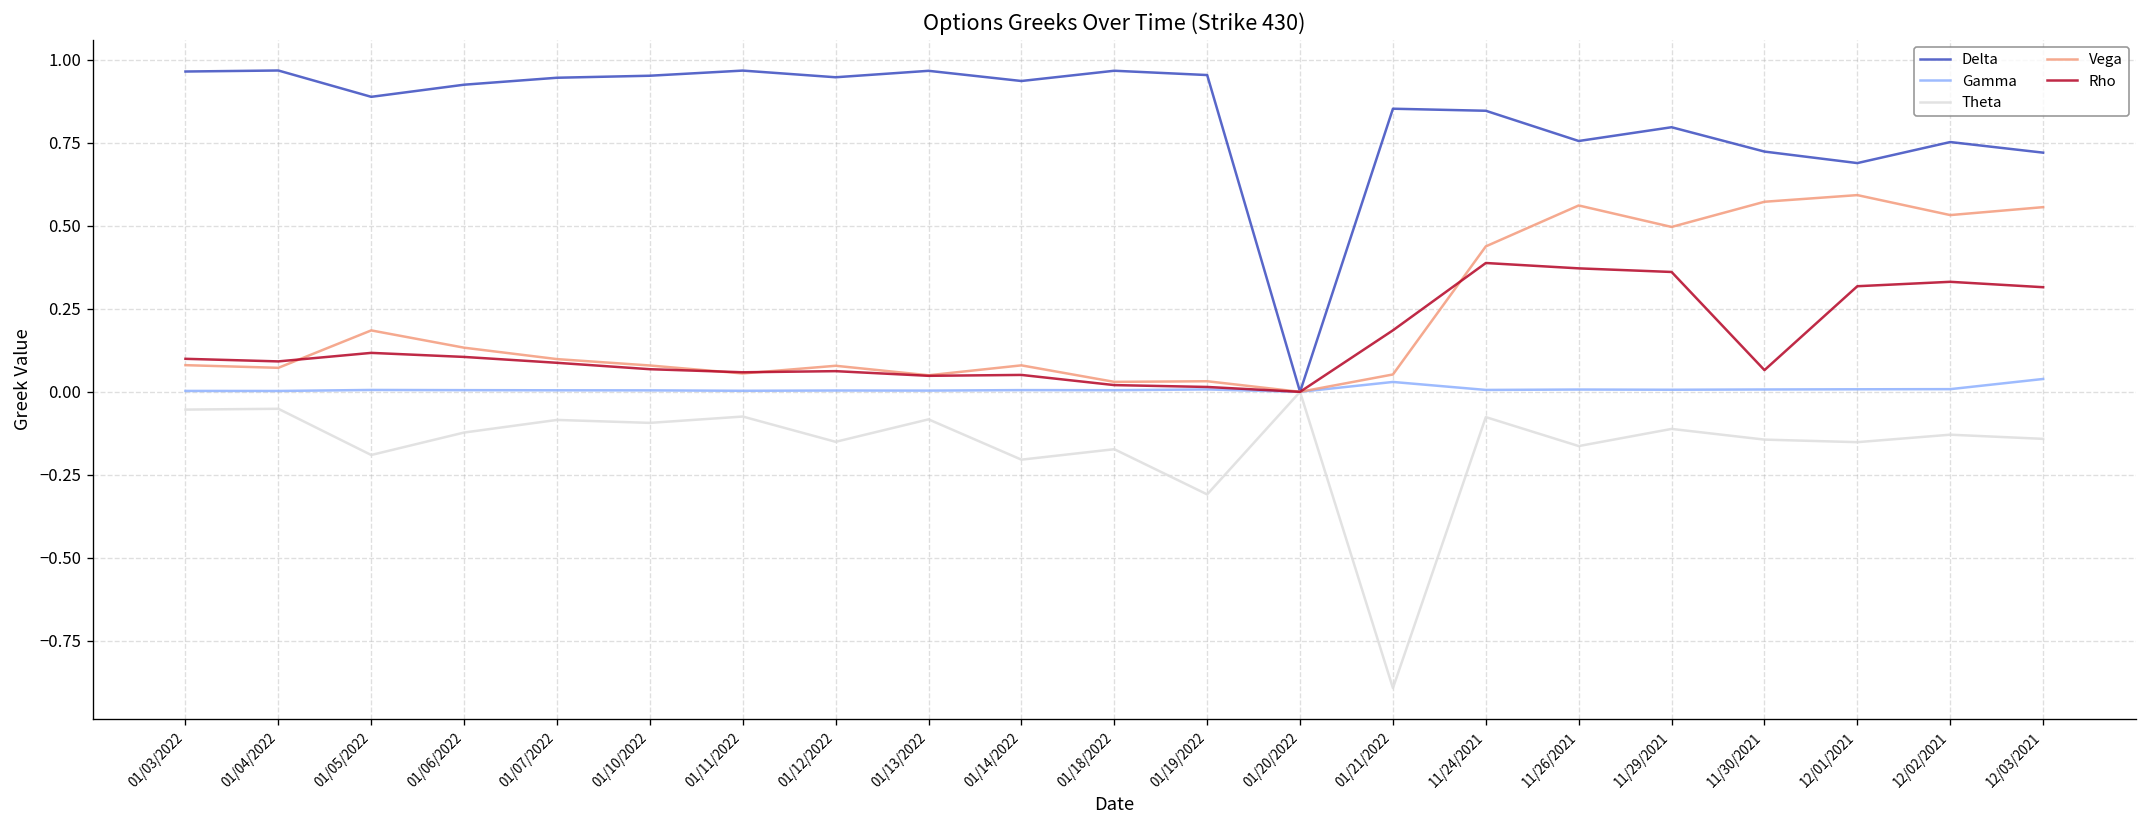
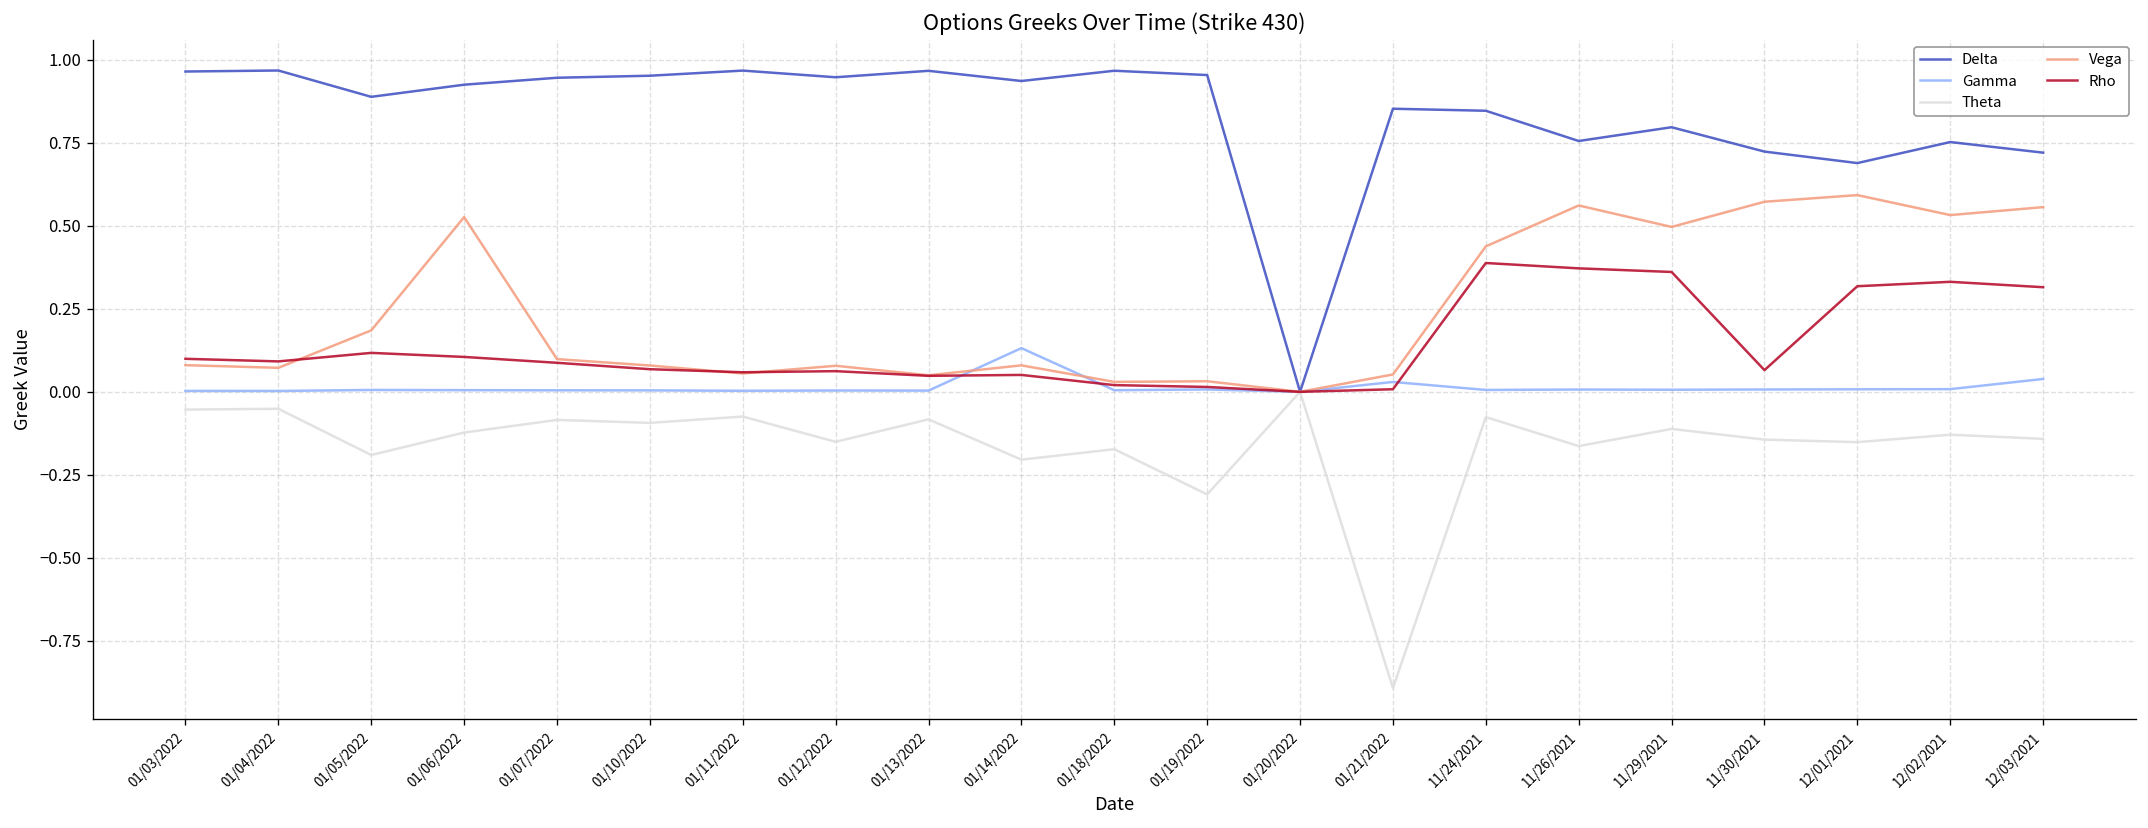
  {
    "Delta": {
      "01/03/2022": 0.97,
      "01/04/2022": 0.97,
      "01/05/2022": 0.89,
      "01/06/2022": 0.93,
      "01/07/2022": 0.95,
      "01/10/2022": 0.95,
      "01/11/2022": 0.97,
      "01/12/2022": 0.95,
      "01/13/2022": 0.97,
      "01/14/2022": 0.94,
      "01/18/2022": 0.97,
      "01/19/2022": 0.95,
      "01/21/2022": 0.85,
      "11/24/2021": 0.85,
      "11/26/2021": 0.76,
      "11/29/2021": 0.80,
      "11/30/2021": 0.72,
      "12/01/2021": 0.69,
      "12/02/2021": 0.75,
      "12/03/2021": 0.72
    },
    "Gamma": {
      "01/03/2022": 0.00,
      "01/04/2022": 0.00,
      "01/05/2022": 0.01,
      "01/06/2022": 0.01,
      "01/07/2022": 0.00,
      "01/10/2022": 0.00,
      "01/11/2022": 0.00,
      "01/12/2022": 0.00,
      "01/13/2022": 0.00,
-     "01/14/2022": 0.01,
+     "01/14/2022": 0.13,
      "01/18/2022": 0.00,
      "01/21/2022": 0.03,
      "11/24/2021": 0.01,
      "11/26/2021": 0.01,
      "11/29/2021": 0.01,
      "11/30/2021": 0.01,
      "12/01/2021": 0.01,
      "12/02/2021": 0.01,
      "12/03/2021": 0.04
    },
    "Theta": {
      "01/03/2022": -0.05,
      "01/04/2022": -0.05,
      "01/05/2022": -0.19,
      "01/06/2022": -0.12,
      "01/07/2022": -0.08,
      "01/10/2022": -0.09,
      "01/11/2022": -0.07,
      "01/12/2022": -0.15,
      "01/13/2022": -0.08,
      "01/14/2022": -0.20,
      "01/18/2022": -0.17,
      "01/19/2022": -0.31,
      "01/21/2022": -0.89,
      "11/24/2021": -0.08,
      "11/26/2021": -0.16,
      "11/29/2021": -0.11,
      "11/30/2021": -0.14,
      "12/01/2021": -0.15,
      "12/02/2021": -0.13,
      "12/03/2021": -0.14
    },
    "Vega": {
      "01/03/2022": 0.08,
      "01/04/2022": 0.07,
      "01/05/2022": 0.19,
-     "01/06/2022": 0.13,
+     "01/06/2022": 0.53,
      "01/07/2022": 0.10,
      "01/10/2022": 0.08,
      "01/12/2022": 0.08,
      "01/14/2022": 0.08,
      "01/18/2022": 0.03,
      "01/19/2022": 0.03,
      "01/21/2022": 0.05,
      "11/24/2021": 0.44,
      "11/26/2021": 0.56,
      "11/29/2021": 0.50,
      "11/30/2021": 0.57,
      "12/01/2021": 0.59,
      "12/02/2021": 0.53,
      "12/03/2021": 0.56
    },
    "Rho": {
      "01/03/2022": 0.10,
      "01/04/2022": 0.09,
      "01/05/2022": 0.12,
      "01/06/2022": 0.11,
      "01/07/2022": 0.09,
      "01/10/2022": 0.07,
      "01/12/2022": 0.06,
      "01/14/2022": 0.05,
      "01/18/2022": 0.02,
-     "01/21/2022": 0.19,
+     "01/21/2022": 0.01,
      "11/24/2021": 0.39,
      "11/26/2021": 0.37,
      "11/29/2021": 0.36,
      "11/30/2021": 0.07,
      "12/01/2021": 0.32,
      "12/02/2021": 0.33,
      "12/03/2021": 0.32
    }
  }
